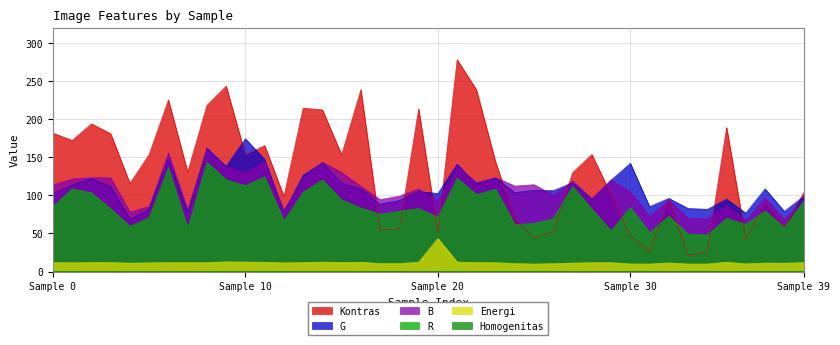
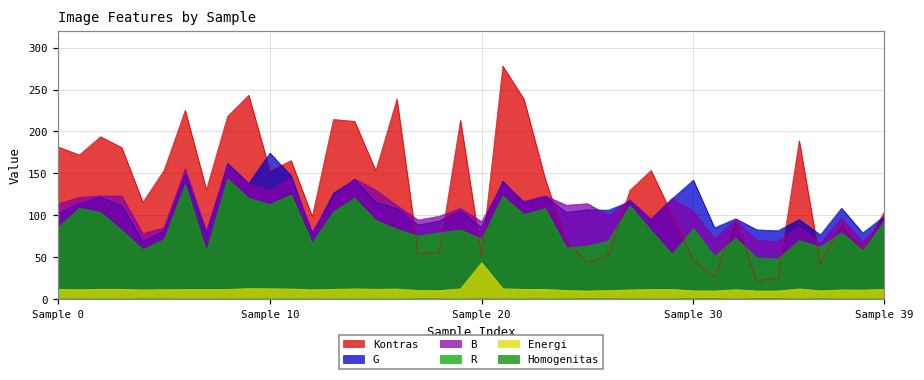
  {
    "Kontras": {
      "Sample 0": 180,
      "Sample 10": 150,
      "Sample 20": 50,
      "Sample 30": 50,
      "Sample 39": 100
    },
    "G": {
      "Sample 0": 100,
      "Sample 10": 170,
-     "Sample 20": 100,
+     "Sample 20": 90,
      "Sample 30": 140,
      "Sample 39": 100
    },
    "B": {
      "Sample 0": 110,
      "Sample 10": 130,
      "Sample 20": 90,
      "Sample 30": 100
    },
    "Energi": {
      "Sample 0": 10,
      "Sample 10": 10,
      "Sample 20": 40,
      "Sample 30": 10,
      "Sample 39": 10
    }
  }
